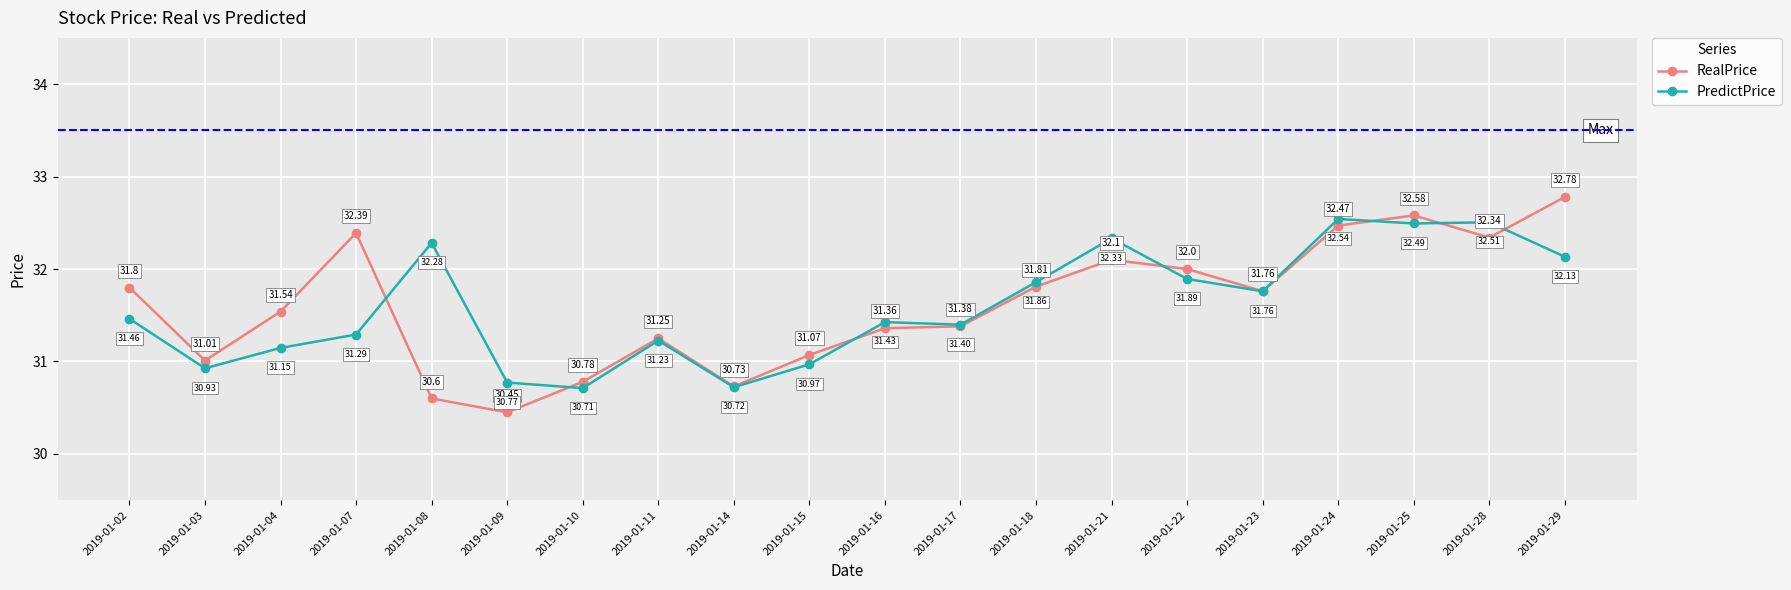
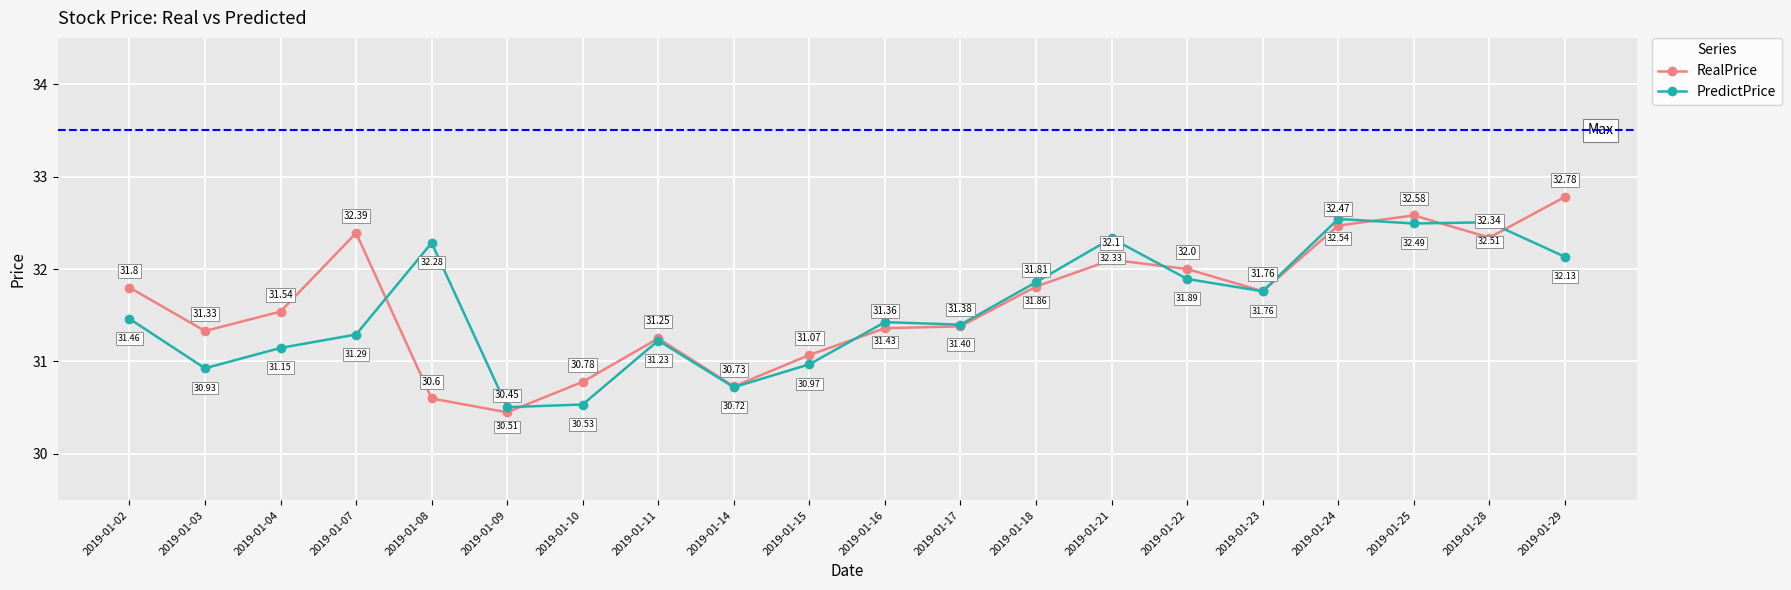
  {
    "RealPrice": {
-     "2019-01-03": 31.01
+     "2019-01-03": 31.33
    },
    "PredictPrice": {
-     "2019-01-09": 30.77,
-     "2019-01-10": 30.71
+     "2019-01-09": 30.51,
+     "2019-01-10": 30.53
    }
  }
